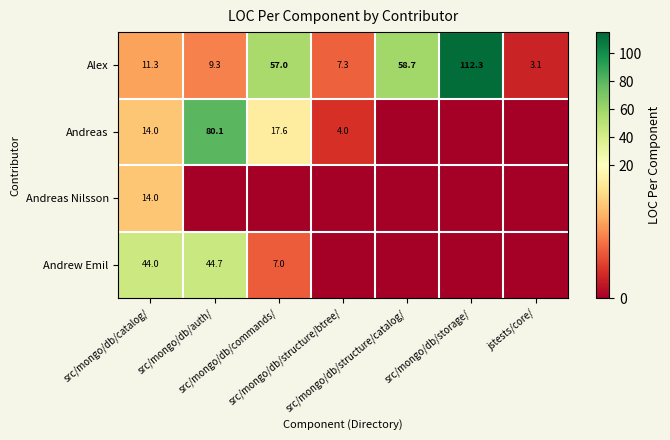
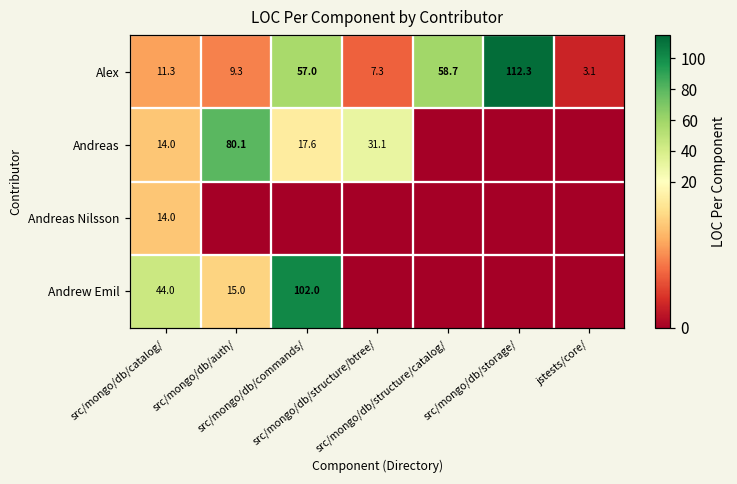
  {
    "Alex": {
      "src/mongo/db/catalog/": 11.3,
      "src/mongo/db/auth/": 9.3,
      "src/mongo/db/commands/": 57.0,
      "src/mongo/db/structure/btree/": 7.3,
      "src/mongo/db/structure/catalog/": 58.7,
      "src/mongo/db/storage/": 112.3,
      "jstests/core/": 3.1
    },
    "Andreas": {
      "src/mongo/db/catalog/": 14.0,
      "src/mongo/db/auth/": 80.1,
      "src/mongo/db/commands/": 17.6,
-     "src/mongo/db/structure/btree/": 4.0
+     "src/mongo/db/structure/btree/": 31.1
    },
    "Andreas Nilsson": {
      "src/mongo/db/catalog/": 14.0
    },
    "Andrew Emil": {
      "src/mongo/db/catalog/": 44.0,
-     "src/mongo/db/auth/": 44.7,
-     "src/mongo/db/commands/": 7.0
+     "src/mongo/db/auth/": 15.0,
+     "src/mongo/db/commands/": 102.0
    }
  }
